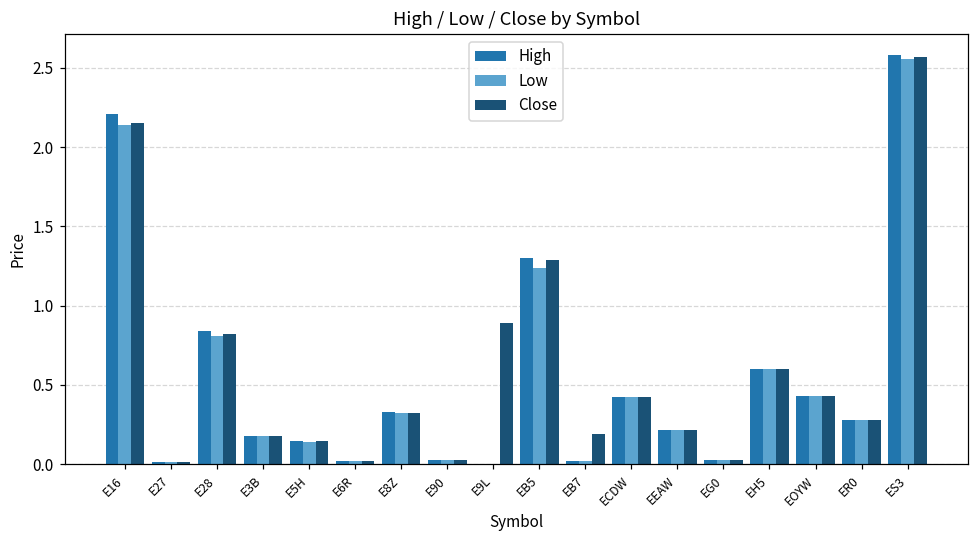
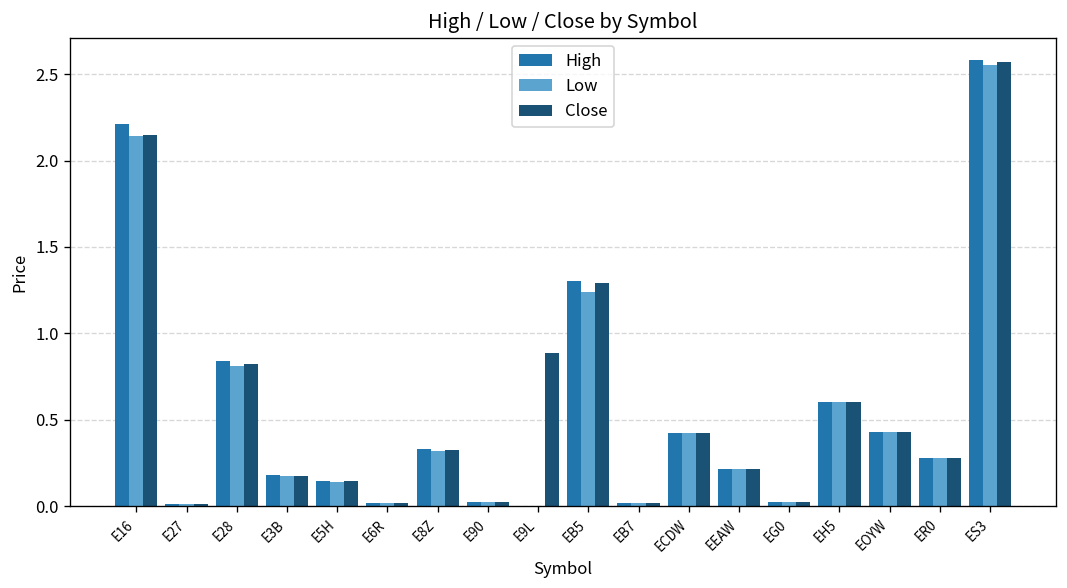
  {
    "High": {
      "E16": 2.21,
      "E28": 0.84,
      "E3B": 0.18,
      "E5H": 0.14,
      "E6R": 0.02,
      "E8Z": 0.33,
      "E90": 0.03,
      "EB5": 1.30,
      "ECDW": 0.43,
      "EEAW": 0.22,
      "EG0": 0.03,
      "EH5": 0.60,
      "EOYW": 0.43,
      "ER0": 0.28,
      "ES3": 2.58
    },
    "Low": {
      "E16": 2.14,
      "E28": 0.81,
      "E3B": 0.17,
      "E5H": 0.14,
      "E6R": 0.02,
      "E8Z": 0.32,
      "E90": 0.03,
      "EB5": 1.24,
      "ECDW": 0.43,
      "EEAW": 0.22,
      "EG0": 0.03,
      "EH5": 0.60,
      "EOYW": 0.43,
      "ER0": 0.28,
      "ES3": 2.56
    },
    "Close": {
      "E16": 2.15,
      "E28": 0.82,
      "E3B": 0.18,
      "E5H": 0.14,
      "E6R": 0.02,
      "E8Z": 0.33,
      "E90": 0.03,
      "E9L": 0.89,
      "EB5": 1.29,
-     "EB7": 0.19,
+     "EB7": 0.02,
      "ECDW": 0.43,
      "EEAW": 0.22,
      "EG0": 0.03,
      "EH5": 0.60,
      "EOYW": 0.43,
      "ER0": 0.28,
      "ES3": 2.57
    }
  }
